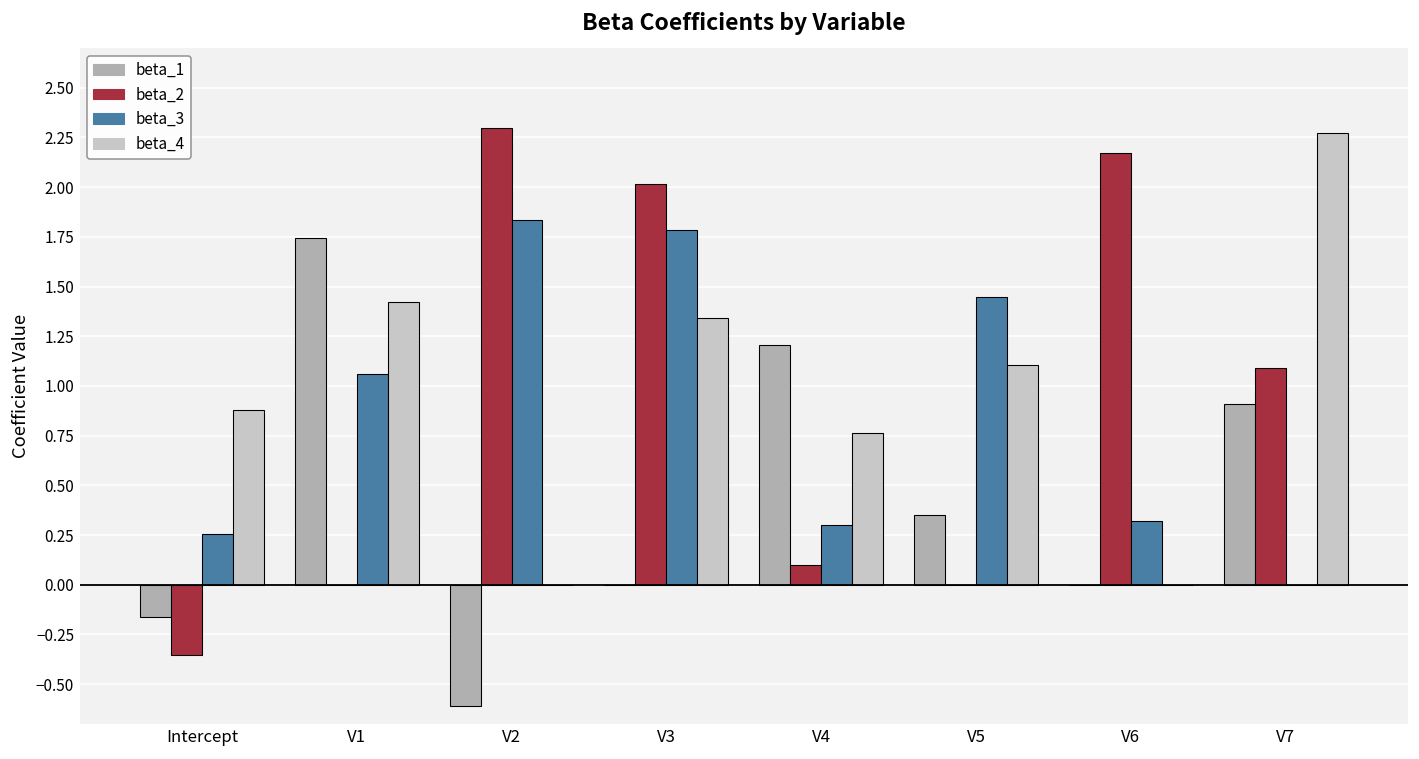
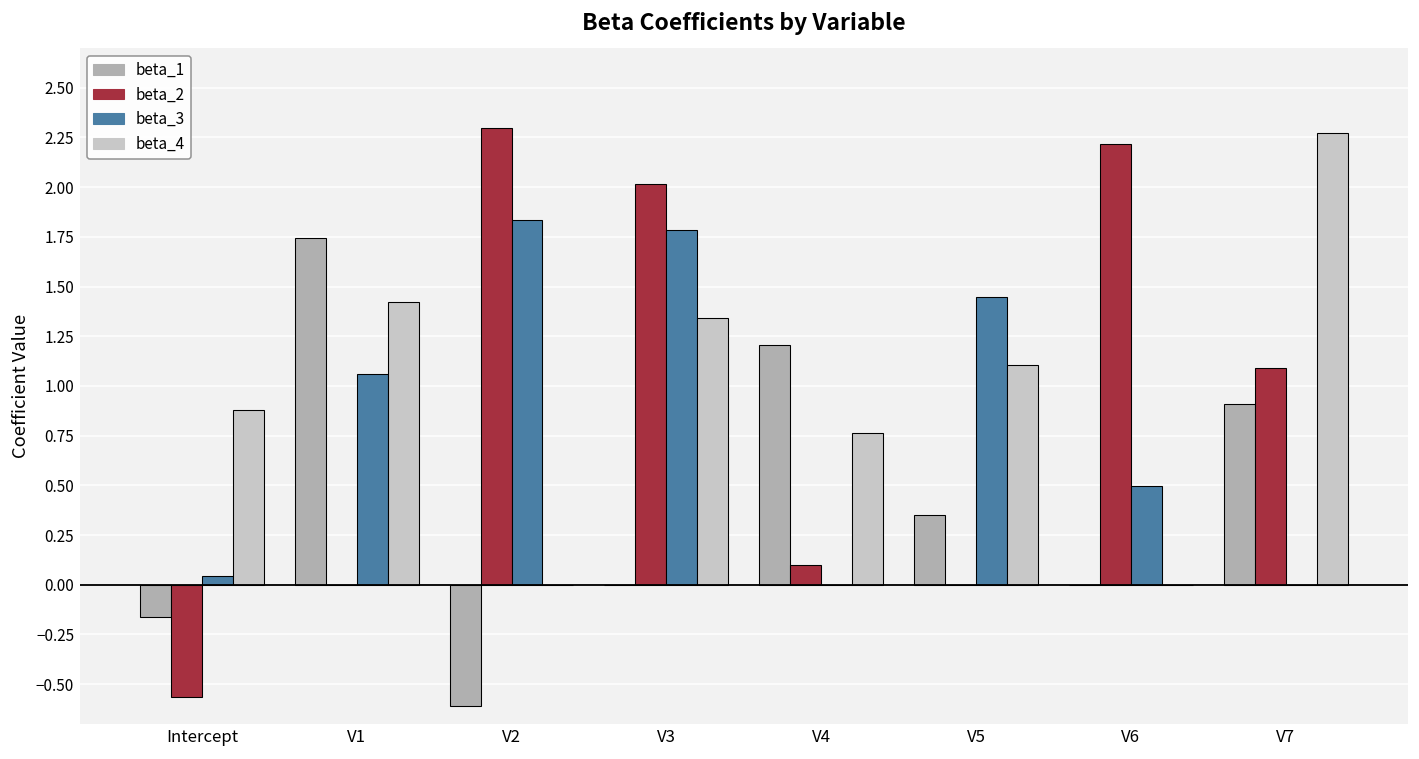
  {
    "beta_2": {
-     "Intercept": -0.35,
+     "Intercept": -0.57,
      "V1": 0.00,
      "V2": 2.30,
      "V3": 2.02,
      "V4": 0.10,
      "V5": 0.00,
-     "V6": 2.17,
+     "V6": 2.22,
      "V7": 1.09
    },
    "beta_3": {
-     "Intercept": 0.25,
+     "Intercept": 0.05,
      "V1": 1.06,
      "V2": 1.83,
      "V3": 1.78,
-     "V4": 0.3,
+     "V4": 0.0,
      "V5": 1.45,
-     "V6": 0.32,
+     "V6": 0.49,
      "V7": 0.00
    }
  }
